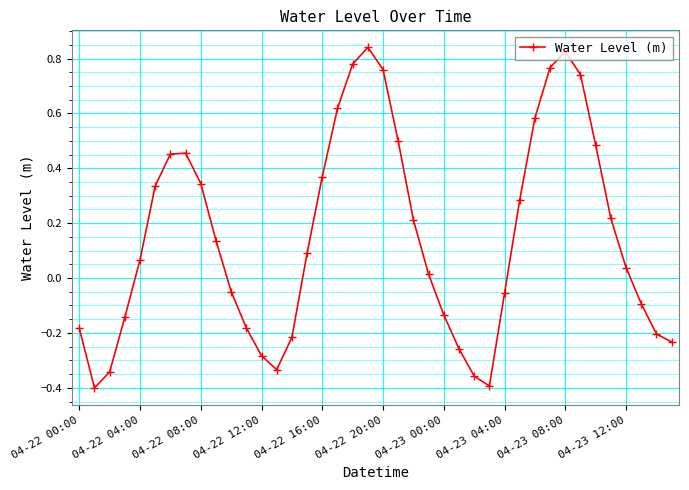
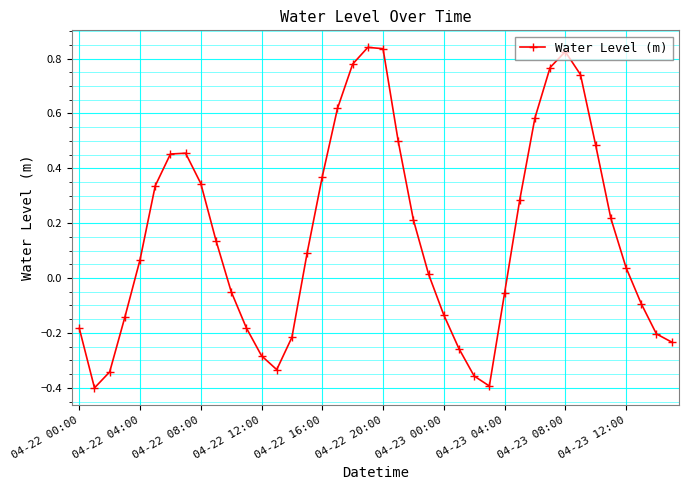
  {
    "04-22 00:00": -0.18,
    "04-22 04:00": 0.07,
    "04-22 08:00": 0.34,
    "04-22 12:00": -0.28,
    "04-22 16:00": 0.37,
-   "04-22 20:00": 0.76,
+   "04-22 20:00": 0.84,
    "04-23 00:00": -0.13,
    "04-23 04:00": -0.06,
    "04-23 12:00": 0.04
  }
